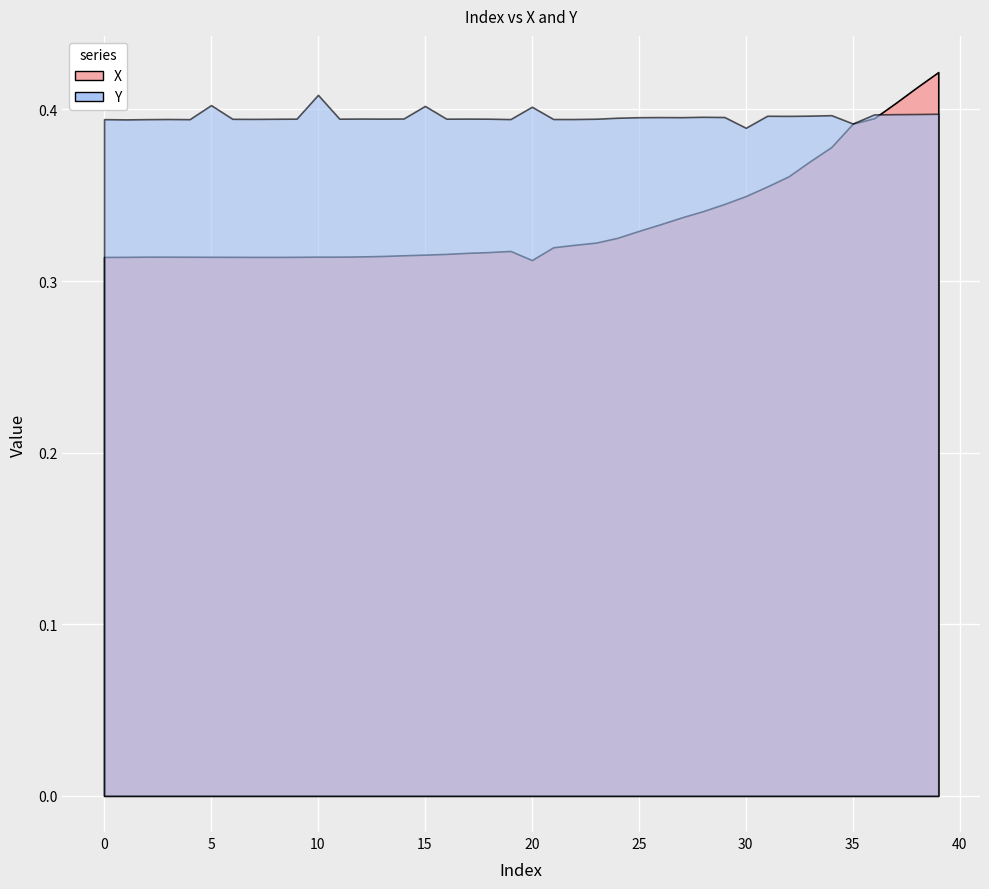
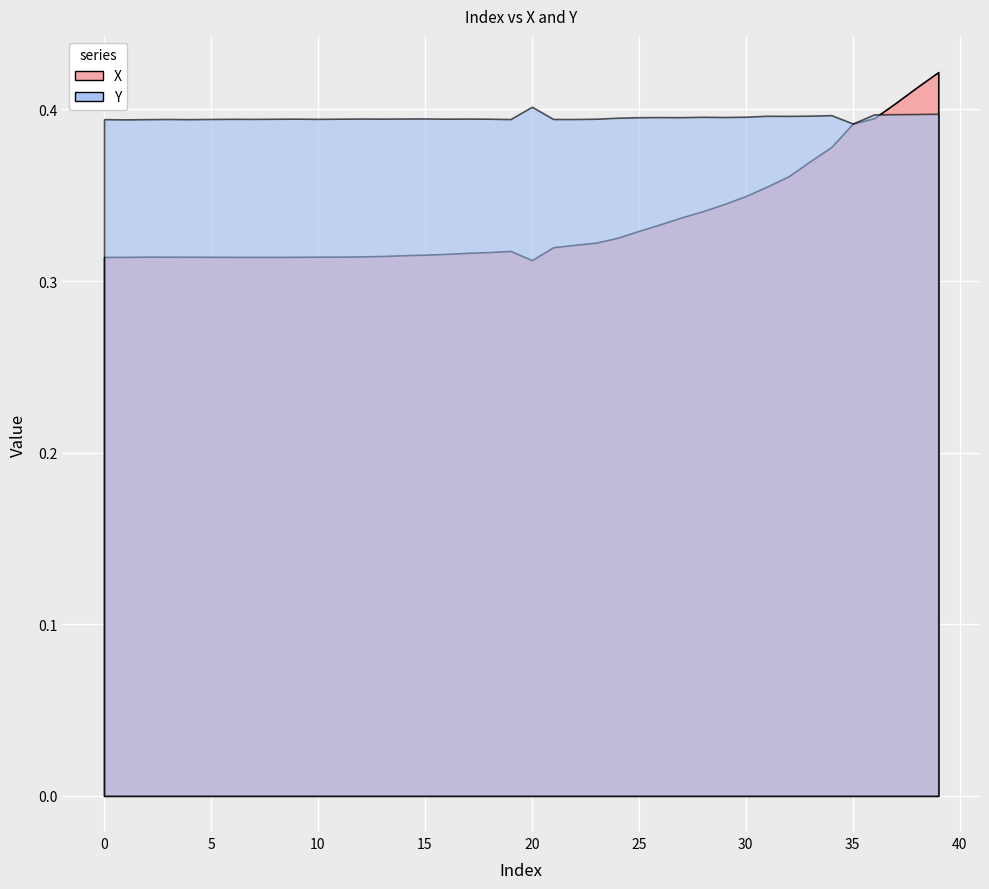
  {
    "X": {
      "0": 0.314,
      "5": 0.314,
      "10": 0.314,
      "15": 0.315,
      "20": 0.312,
      "25": 0.329,
      "30": 0.350
    },
    "Y": {
      "0": 0.394,
-     "5": 0.403,
-     "10": 0.409,
-     "15": 0.402,
+     "5": 0.394,
+     "10": 0.395,
+     "15": 0.395,
      "20": 0.402,
      "25": 0.395,
-     "30": 0.389
+     "30": 0.396
    }
  }
